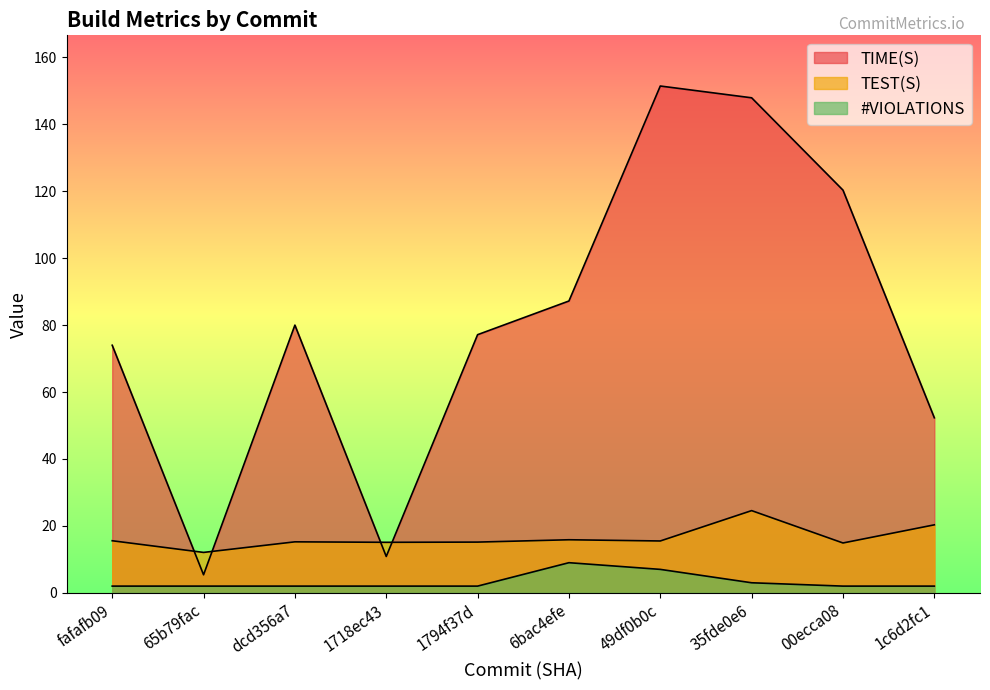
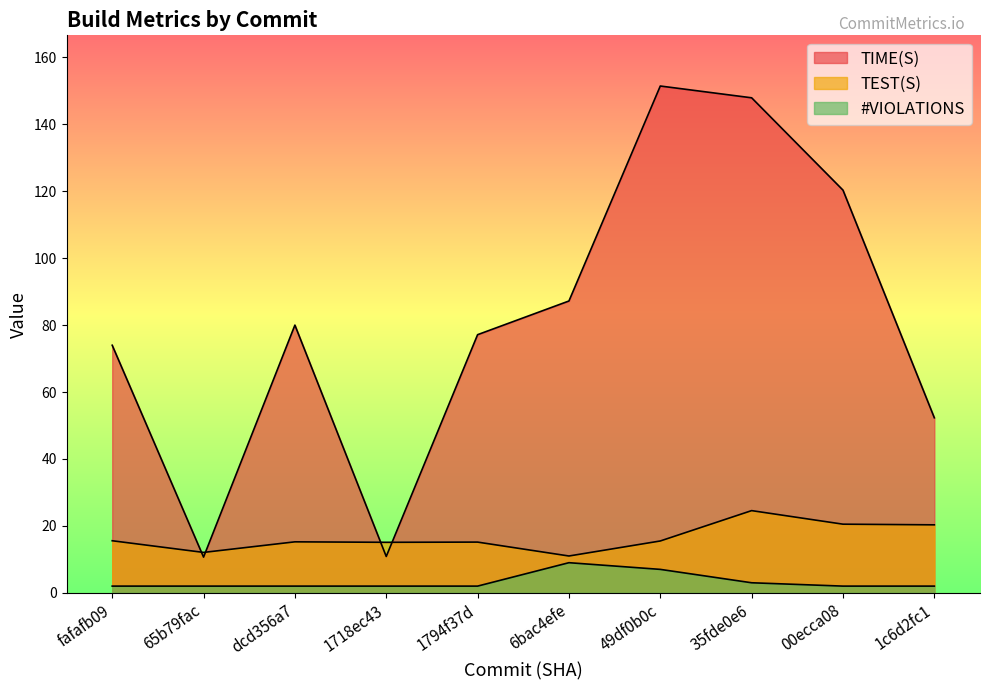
  {
    "TIME(S)": {
      "fafafb09": 74,
-     "65b79fac": 5,
+     "65b79fac": 11,
      "dcd356a7": 80,
      "1718ec43": 11,
      "1794f37d": 77,
      "6bac4efe": 87,
      "49df0b0c": 151,
      "35fde0e6": 148,
      "00ecca08": 120,
      "1c6d2fc1": 52
    },
    "TEST(S)": {
      "fafafb09": 16,
      "65b79fac": 12,
      "dcd356a7": 15,
      "1718ec43": 15,
      "1794f37d": 15,
-     "6bac4efe": 16,
+     "6bac4efe": 11,
      "49df0b0c": 15,
      "35fde0e6": 25,
-     "00ecca08": 15,
+     "00ecca08": 21,
      "1c6d2fc1": 20
    },
    "#VIOLATIONS": {
      "fafafb09": 2,
      "65b79fac": 2,
      "dcd356a7": 2,
      "1718ec43": 2,
      "1794f37d": 2,
      "6bac4efe": 9,
      "49df0b0c": 7,
      "35fde0e6": 3,
      "00ecca08": 2,
      "1c6d2fc1": 2
    }
  }
